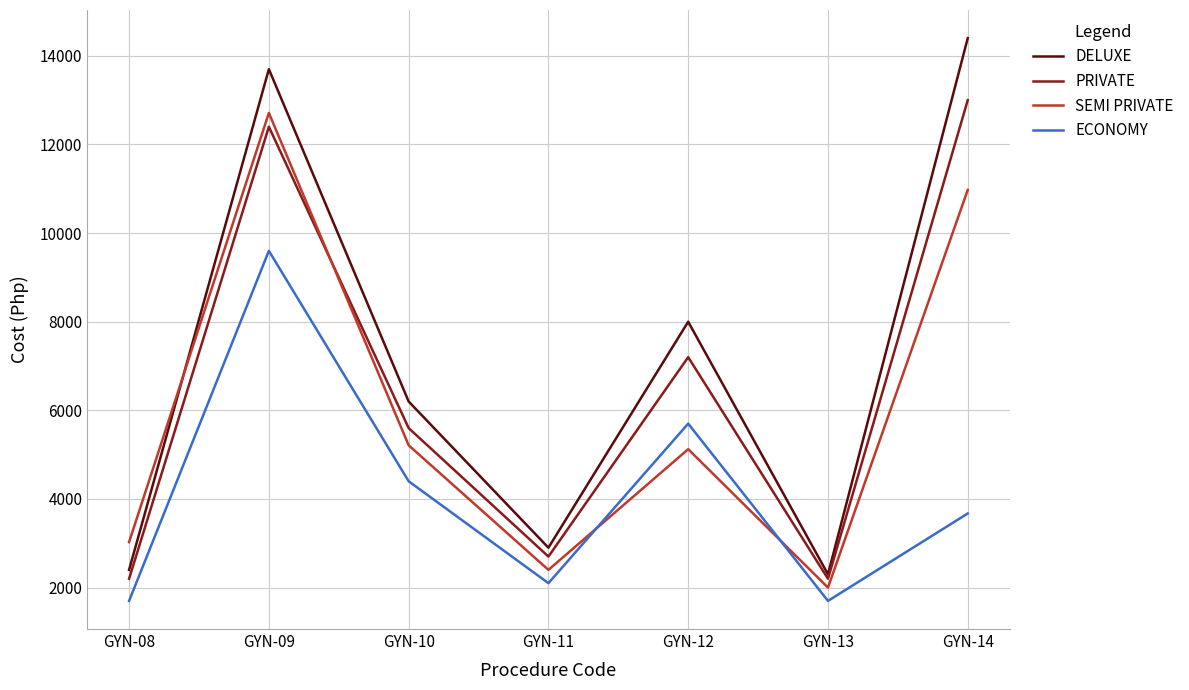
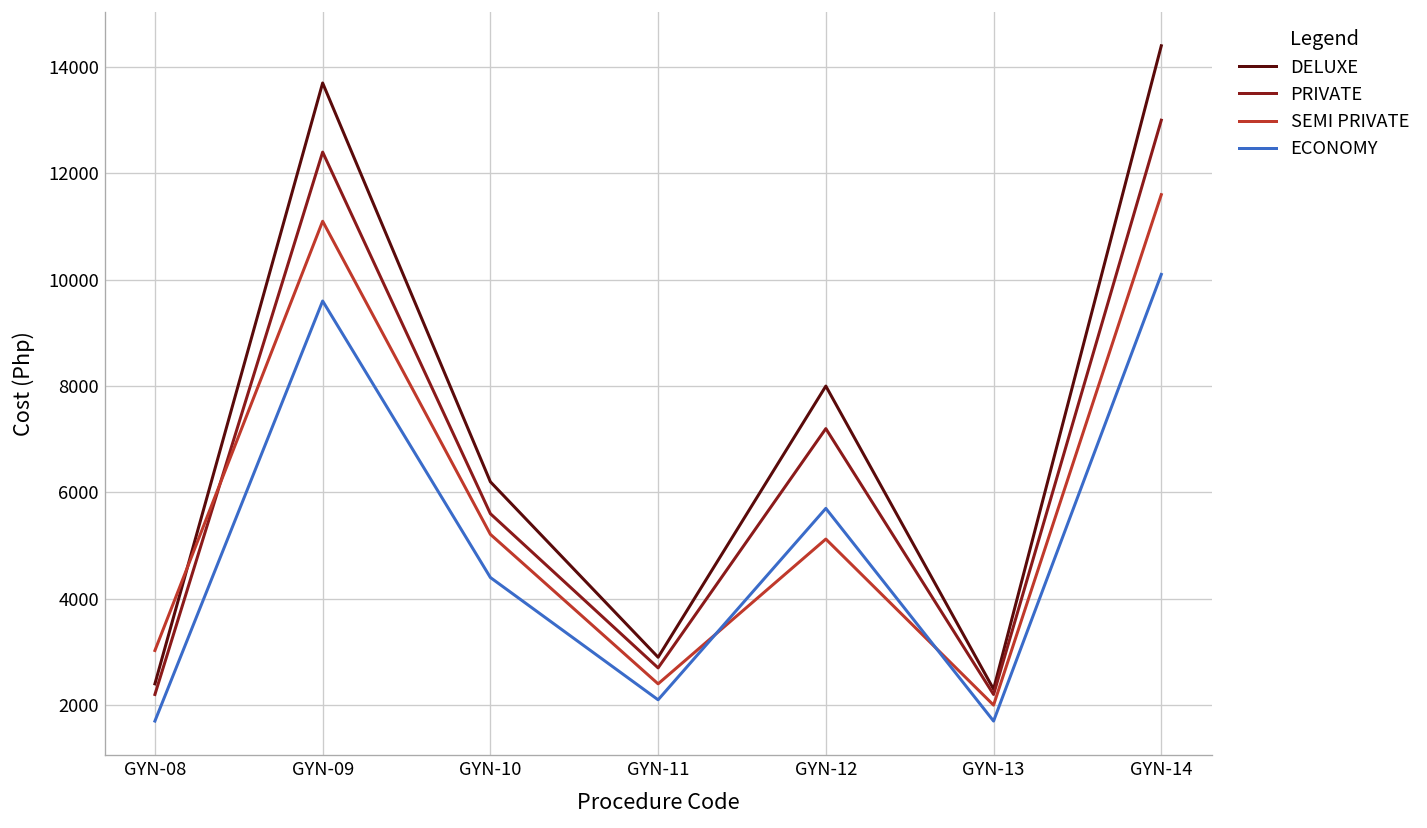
  {
    "SEMI PRIVATE": {
      "GYN-08": 3000,
-     "GYN-09": 12700,
+     "GYN-09": 11100,
      "GYN-10": 5200,
      "GYN-11": 2400,
      "GYN-12": 5100,
      "GYN-13": 2000,
-     "GYN-14": 11000
+     "GYN-14": 11600
    },
    "ECONOMY": {
      "GYN-08": 1700,
      "GYN-09": 9600,
      "GYN-10": 4400,
      "GYN-11": 2100,
      "GYN-12": 5700,
      "GYN-13": 1700,
-     "GYN-14": 3700
+     "GYN-14": 10100
    }
  }
